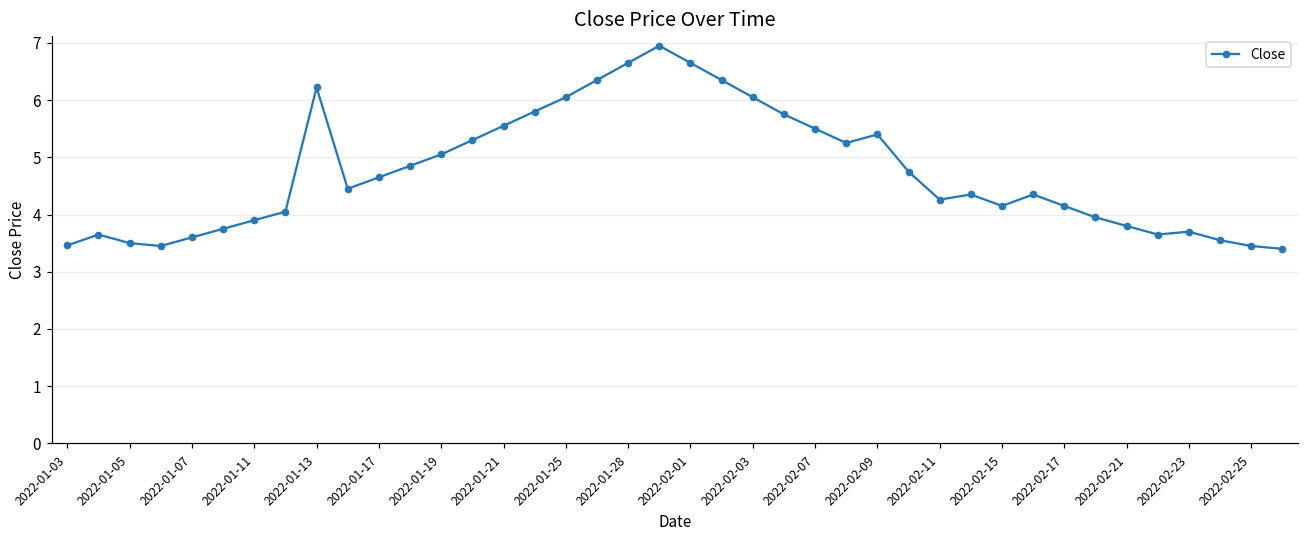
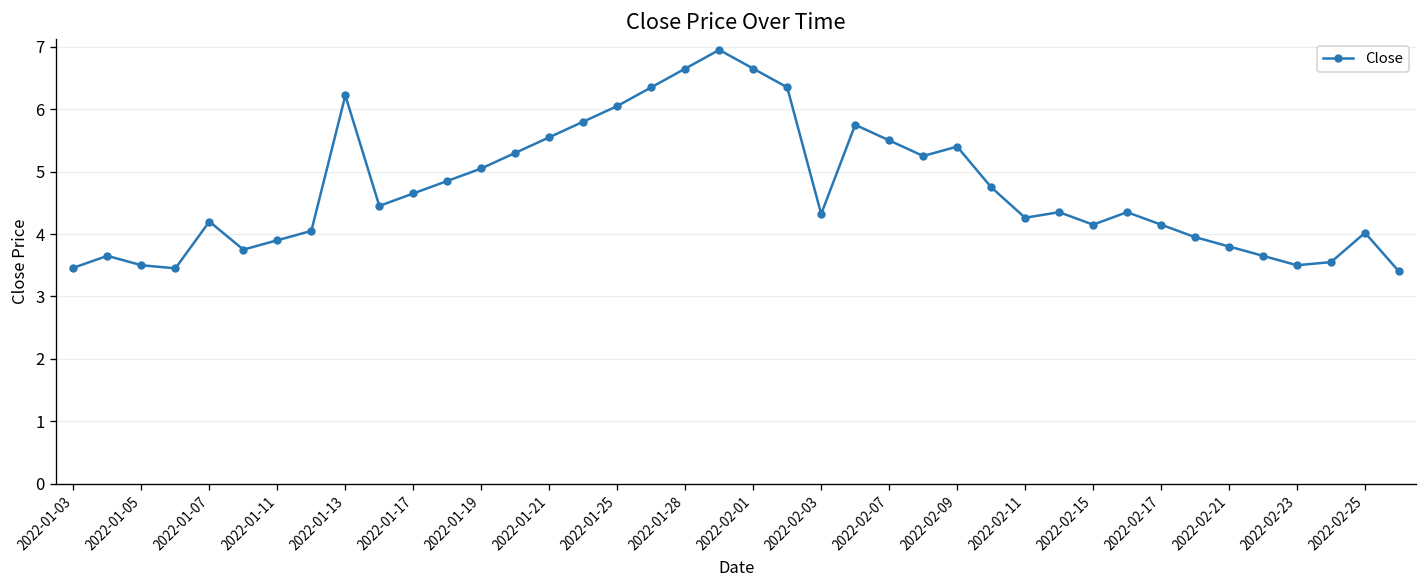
  {
    "2022-01-03": 3.5,
    "2022-01-05": 3.5,
-   "2022-01-07": 3.6,
+   "2022-01-07": 4.2,
    "2022-01-11": 3.9,
    "2022-01-13": 6.2,
    "2022-01-17": 4.7,
    "2022-01-19": 5.1,
    "2022-01-21": 5.6,
    "2022-01-25": 6.1,
    "2022-01-28": 6.7,
    "2022-02-01": 6.7,
-   "2022-02-03": 6.1,
+   "2022-02-03": 4.3,
    "2022-02-07": 5.5,
    "2022-02-09": 5.4,
    "2022-02-11": 4.3,
    "2022-02-15": 4.2,
    "2022-02-17": 4.2,
    "2022-02-21": 3.8,
-   "2022-02-23": 3.7,
-   "2022-02-25": 3.5
+   "2022-02-23": 3.5,
+   "2022-02-25": 4.0
  }
